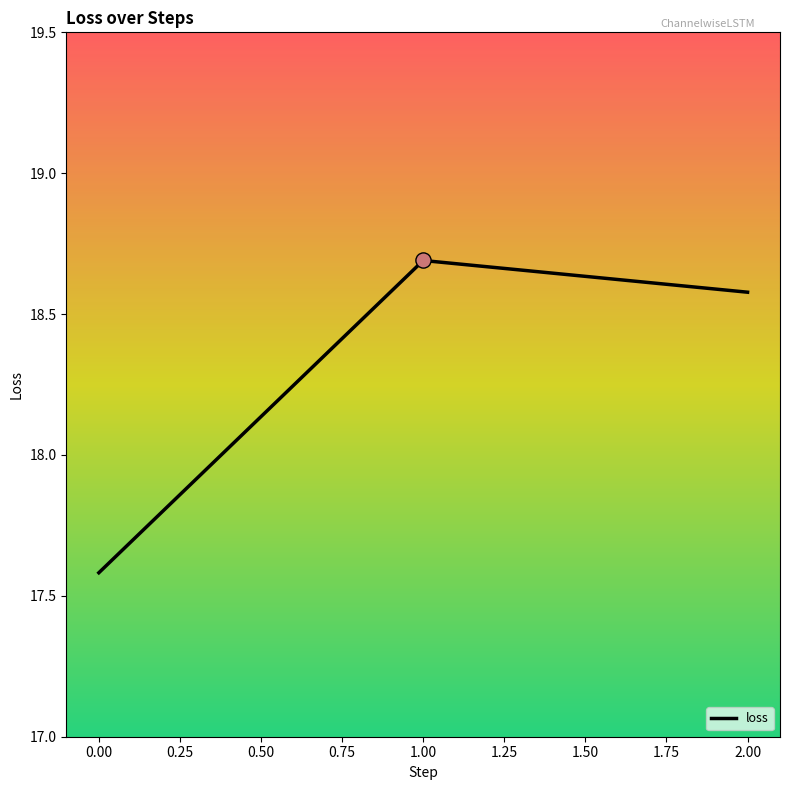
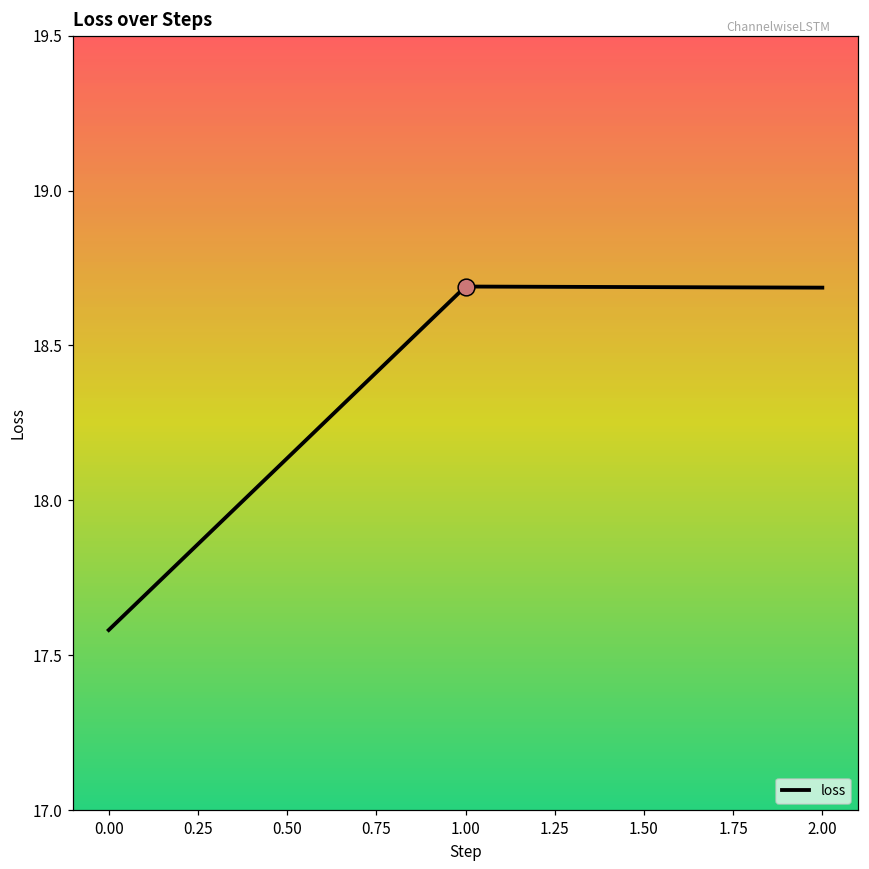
  {
    "loss": {
      "0.00": 17.58,
-     "2.00": 18.58
+     "2.00": 18.69
    }
  }
